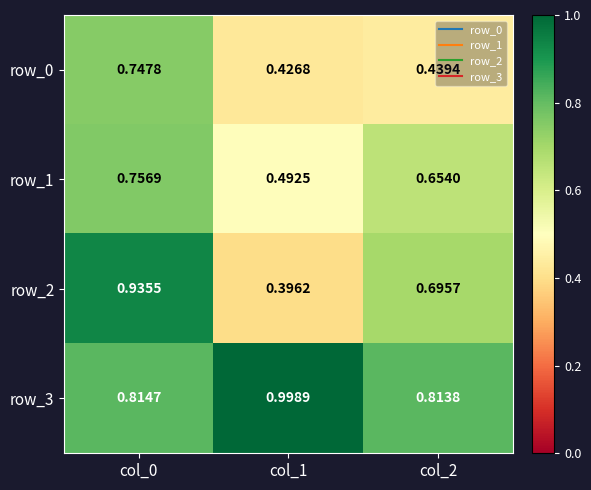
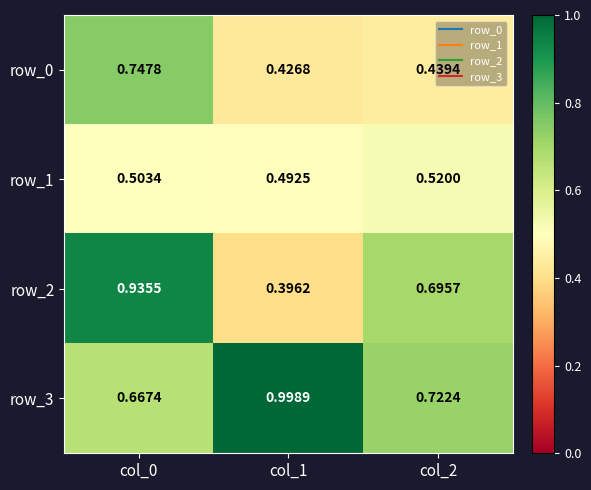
  {
    "row_0": {
      "col_0": 0.7478,
      "col_1": 0.4268
    },
    "row_1": {
-     "col_0": 0.7569,
+     "col_0": 0.5034,
      "col_1": 0.4925,
-     "col_2": 0.6540
+     "col_2": 0.5200
    },
    "row_2": {
      "col_0": 0.9355,
      "col_1": 0.3962,
      "col_2": 0.6957
    },
    "row_3": {
-     "col_0": 0.8147,
+     "col_0": 0.6674,
      "col_1": 0.9989,
-     "col_2": 0.8138
+     "col_2": 0.7224
    }
  }
